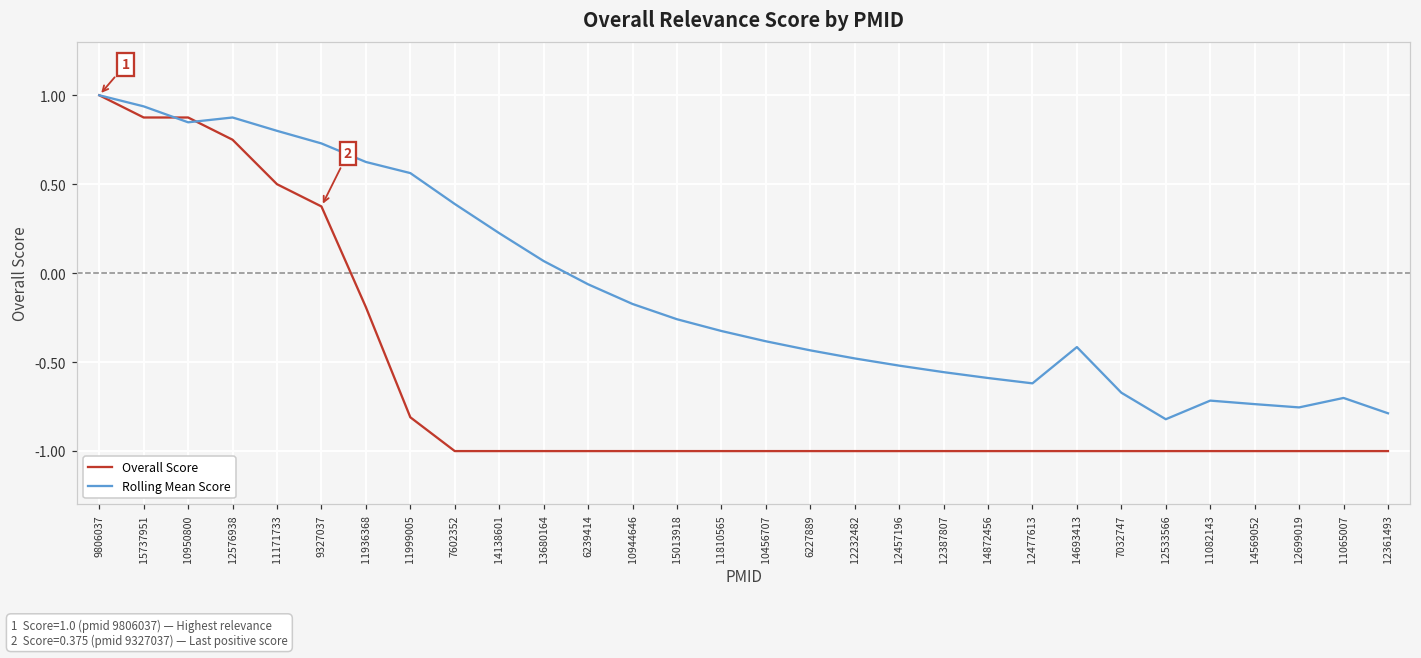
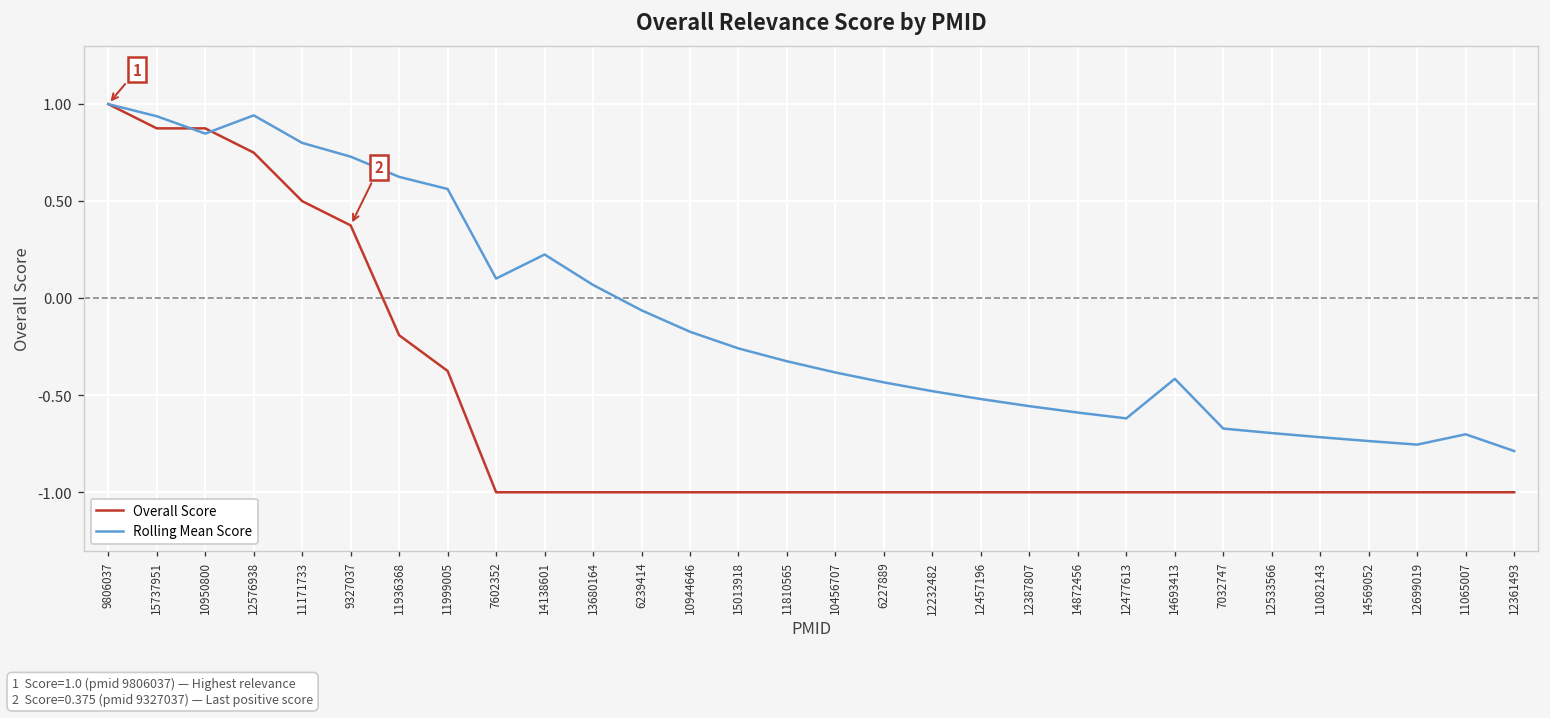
  {
    "Overall Score": {
      "15737951": 0.88,
      "10950800": 0.88,
      "12576938": 0.75,
      "11171733": 0.50,
      "9327037": 0.38,
      "11936368": -0.19,
-     "11999005": -0.81,
+     "11999005": -0.38,
      "7602352": -1.00,
      "14138601": -1.00,
      "13680164": -1.00,
      "6239414": -1.00,
      "10944646": -1.00,
      "15013918": -1.00,
      "11810565": -1.00,
      "10456707": -1.00,
      "6227889": -1.00,
      "12232482": -1.00,
      "12457196": -1.00,
      "12387807": -1.00,
      "14872456": -1.00,
      "12477613": -1.00,
      "14693413": -1.00,
      "7032747": -1.00,
      "12533566": -1.00,
      "11082143": -1.00,
      "14569052": -1.00,
      "12699019": -1.00,
      "11065007": -1.00,
      "12361493": -1.00
    },
    "Rolling Mean Score": {
      "10950800": 0.85,
-     "12576938": 0.88,
+     "12576938": 0.94,
      "11171733": 0.80,
      "11936368": 0.63,
      "11999005": 0.56,
-     "7602352": 0.39,
+     "7602352": 0.10,
      "14138601": 0.23,
      "13680164": 0.07,
      "6239414": -0.06,
      "10944646": -0.17,
      "15013918": -0.26,
      "11810565": -0.33,
      "10456707": -0.38,
      "6227889": -0.43,
      "12232482": -0.48,
      "12457196": -0.52,
      "12387807": -0.56,
      "14872456": -0.59,
      "12477613": -0.62,
      "14693413": -0.42,
      "7032747": -0.67,
-     "12533566": -0.82,
+     "12533566": -0.70,
      "11082143": -0.72,
      "14569052": -0.74,
      "12699019": -0.75,
      "11065007": -0.70,
      "12361493": -0.79
    }
  }
